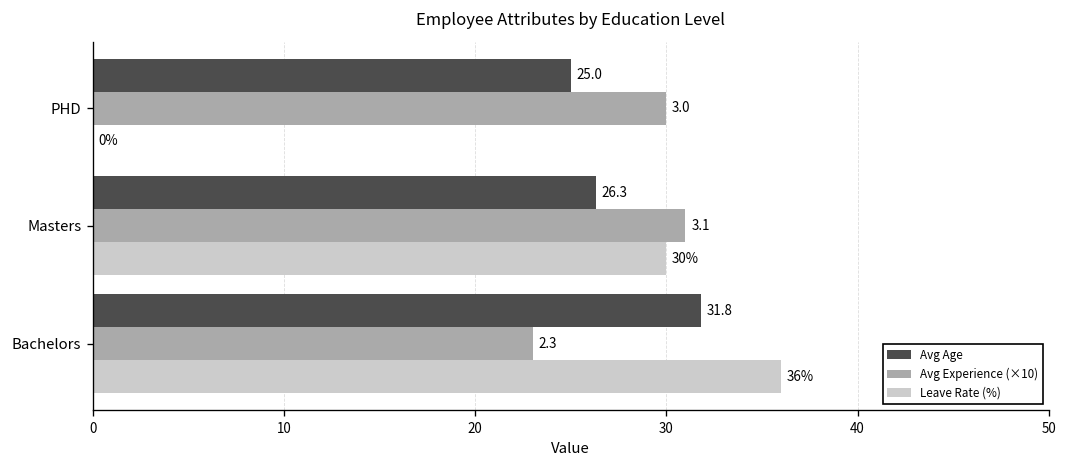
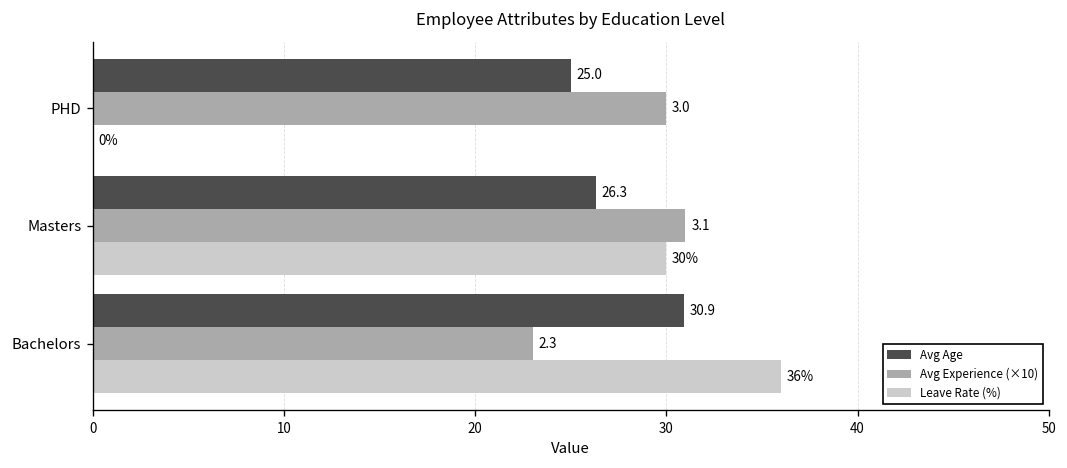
  {
    "Avg Age": {
      "PHD": 25.0,
      "Masters": 26.3,
-     "Bachelors": 31.8
+     "Bachelors": 30.9
    }
  }
